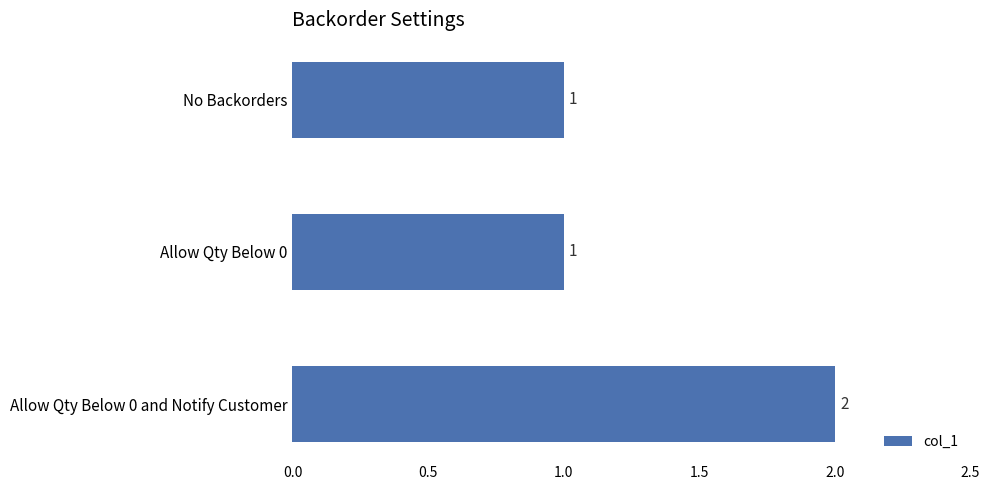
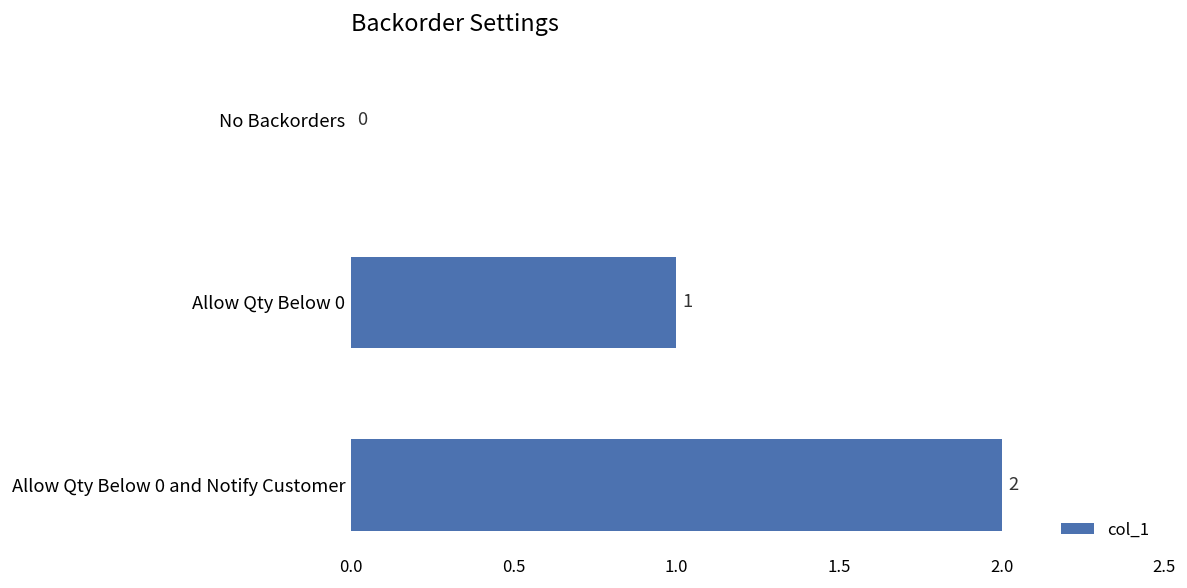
  {
-   "No Backorders": 1,
+   "No Backorders": 0,
    "Allow Qty Below 0": 1,
    "Allow Qty Below 0 and Notify Customer": 2
  }
